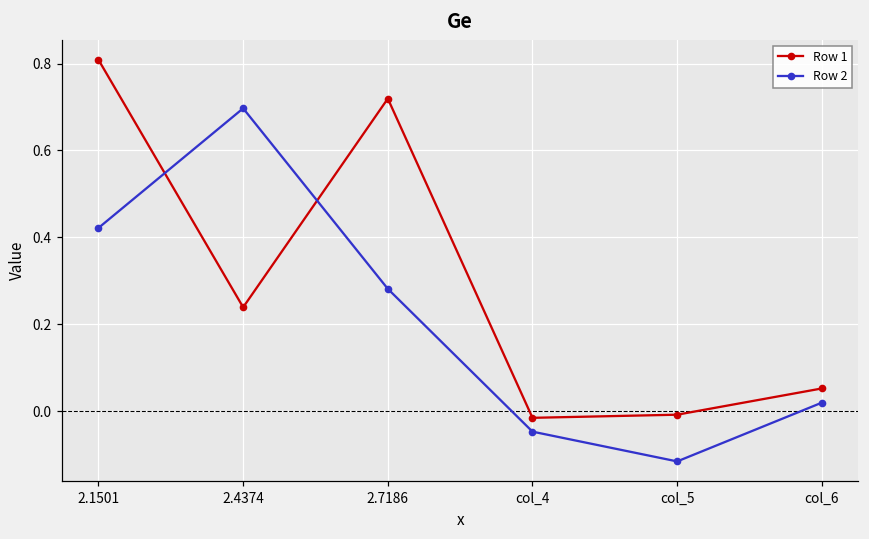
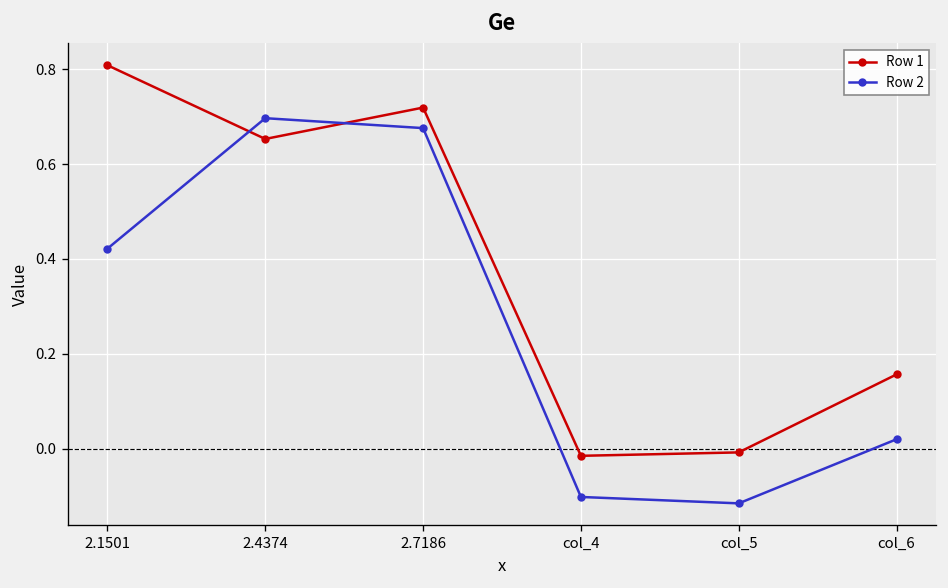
  {
    "Row 1": {
      "2.1501": 0.81,
-     "2.4374": 0.24,
+     "2.4374": 0.65,
      "2.7186": 0.72,
      "col_4": -0.02,
      "col_5": -0.01,
-     "col_6": 0.05
+     "col_6": 0.16
    },
    "Row 2": {
      "2.1501": 0.42,
      "2.4374": 0.70,
-     "2.7186": 0.28,
-     "col_4": -0.05,
+     "2.7186": 0.68,
+     "col_4": -0.10,
      "col_5": -0.12,
      "col_6": 0.02
    }
  }
